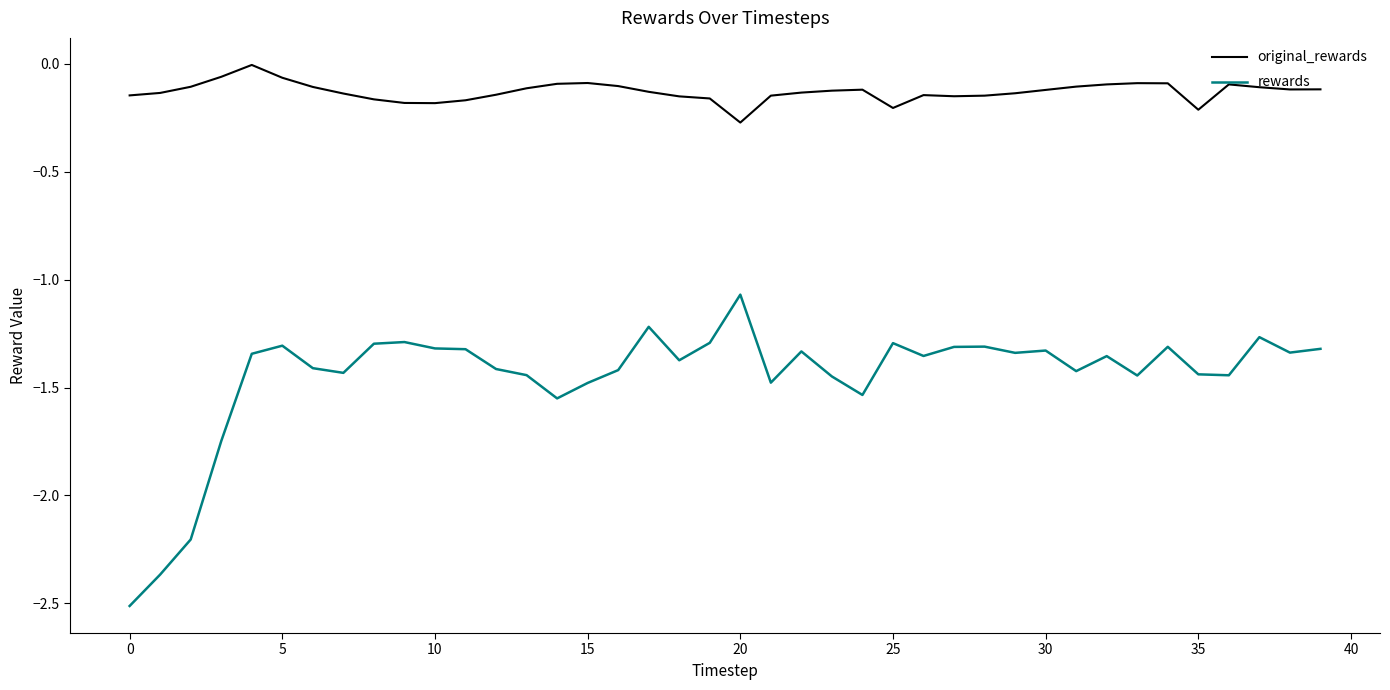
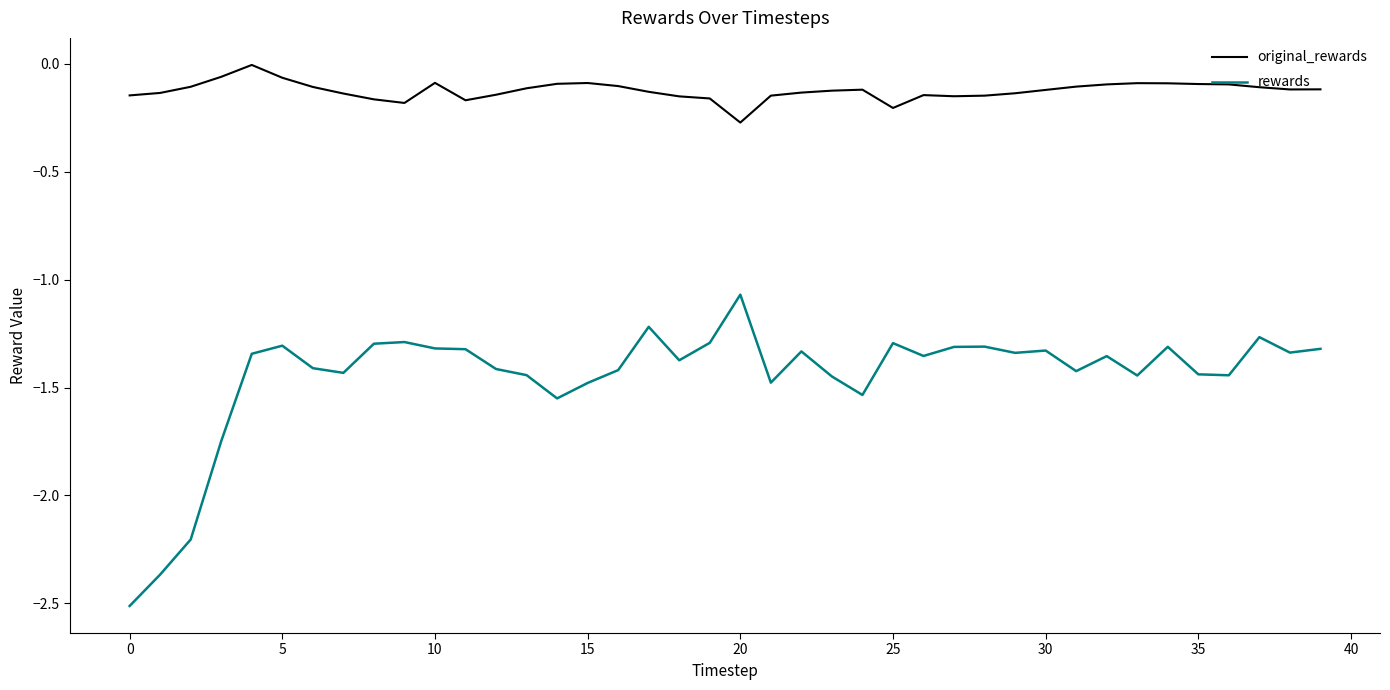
  {
    "original_rewards": {
      "0": -0.15,
      "5": -0.07,
-     "10": -0.18,
+     "10": -0.09,
      "15": -0.09,
      "20": -0.27,
      "25": -0.21,
      "30": -0.12,
-     "35": -0.21
+     "35": -0.09
    },
    "rewards": {
      "0": -2.51,
      "5": -1.31,
      "10": -1.32,
      "15": -1.48,
      "20": -1.07,
      "25": -1.29,
      "30": -1.33,
      "35": -1.44
    }
  }
